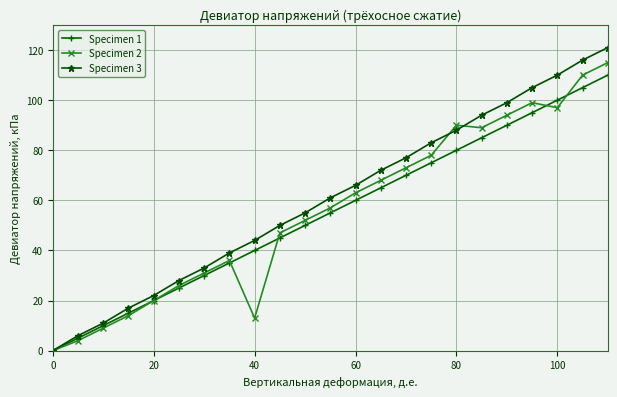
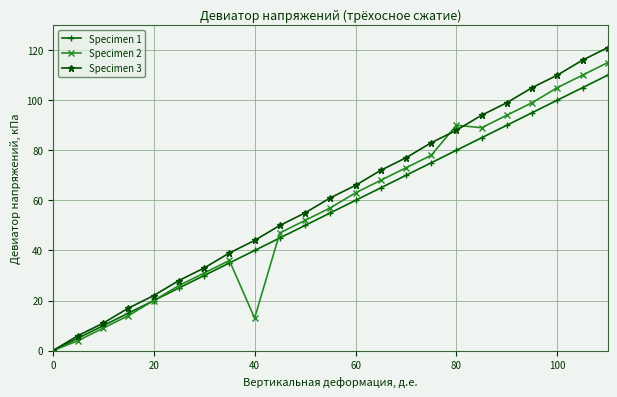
  {
    "Specimen 2": {
      "40": 13,
      "60": 63,
      "80": 90,
-     "100": 97
+     "100": 105
    }
  }
